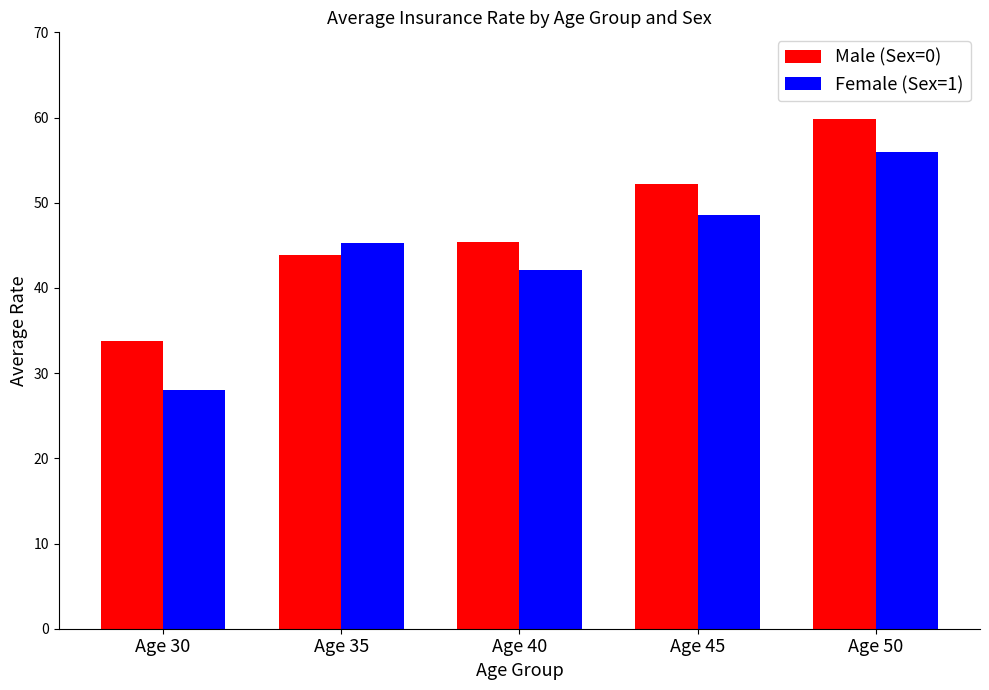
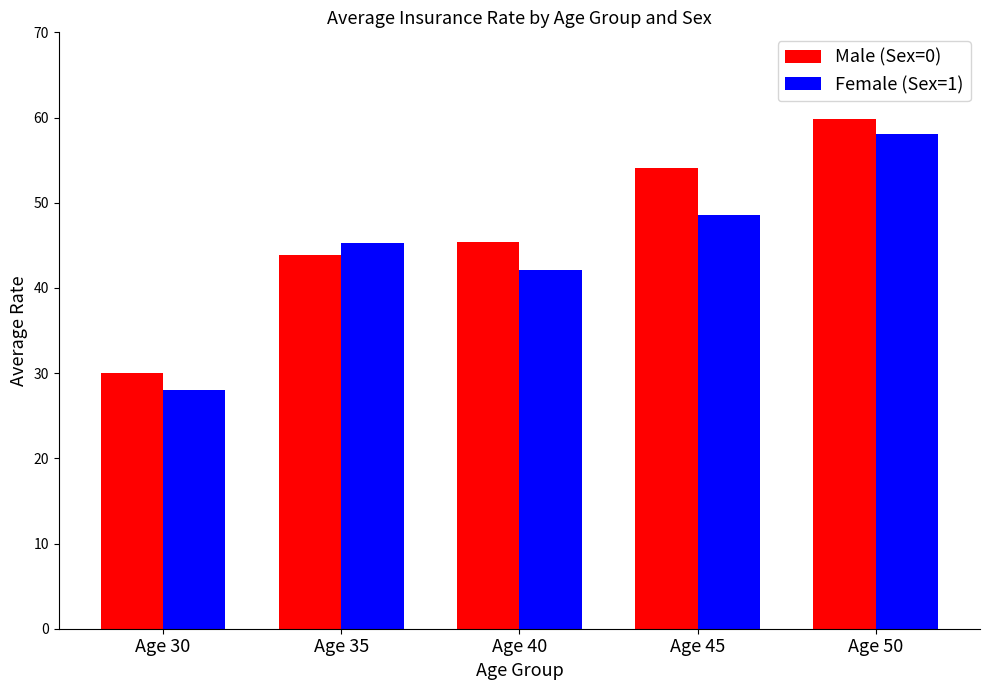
  {
    "Male (Sex=0)": {
-     "Age 30": 34,
+     "Age 30": 30,
      "Age 35": 44,
      "Age 40": 45,
-     "Age 45": 52,
+     "Age 45": 54,
      "Age 50": 60
    },
    "Female (Sex=1)": {
      "Age 30": 28,
      "Age 35": 45,
      "Age 40": 42,
      "Age 45": 49,
-     "Age 50": 56
+     "Age 50": 58
    }
  }
